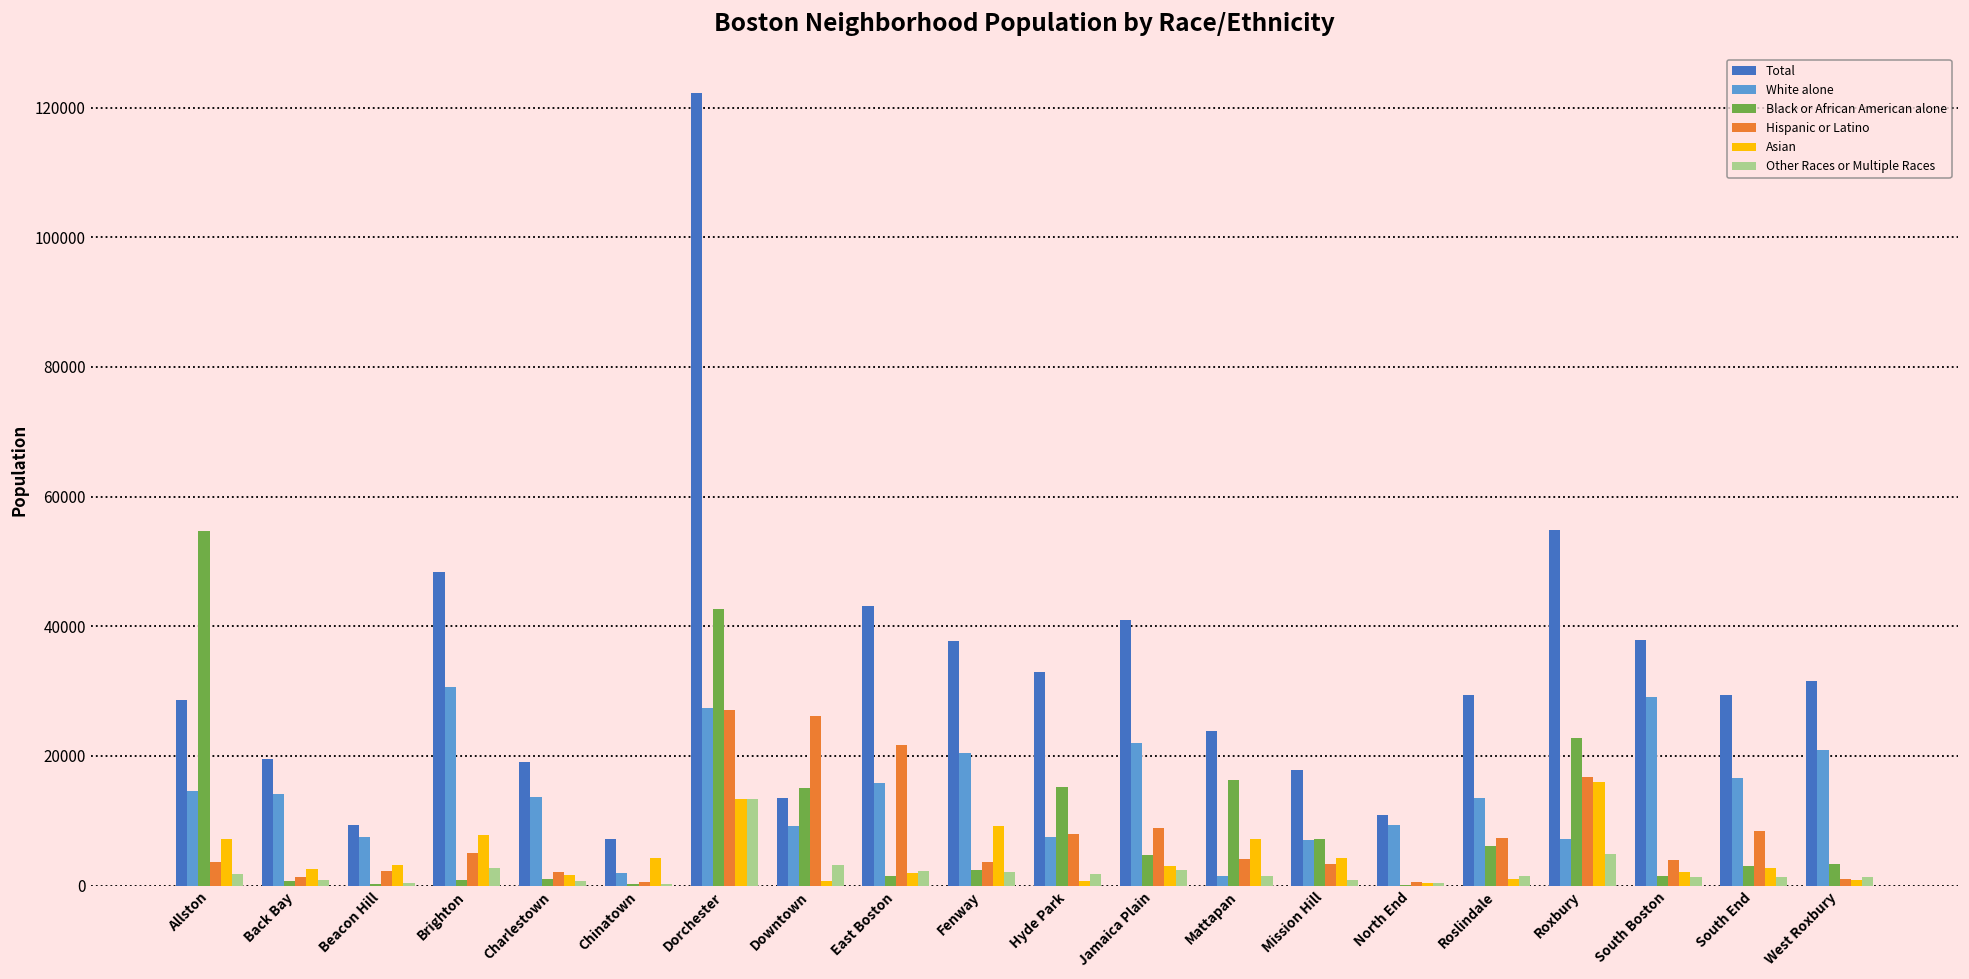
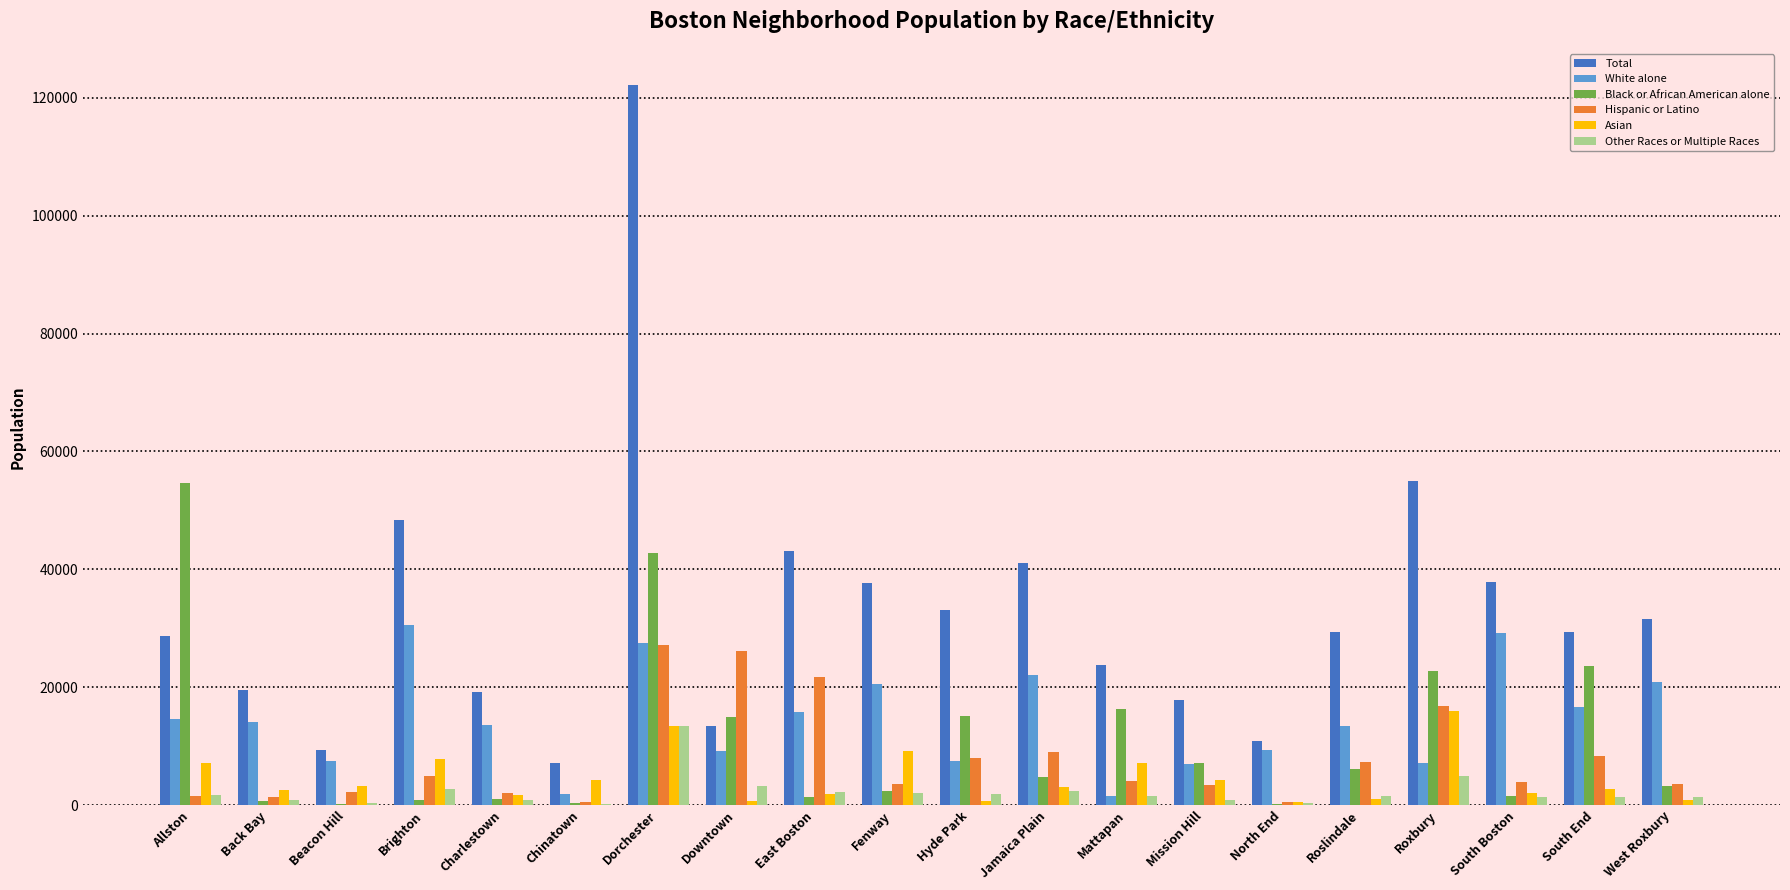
  {
    "Black or African American alone": {
      "Allston": 55000,
      "Back Bay": 1000,
      "Brighton": 1000,
      "Charlestown": 1000,
      "Dorchester": 43000,
      "Downtown": 15000,
      "East Boston": 1000,
      "Fenway": 2000,
      "Hyde Park": 15000,
      "Jamaica Plain": 5000,
      "Mattapan": 16000,
      "Mission Hill": 7000,
      "Roslindale": 6000,
      "Roxbury": 23000,
      "South Boston": 2000,
-     "South End": 3000,
+     "South End": 24000,
      "West Roxbury": 3000
    },
    "Hispanic or Latino": {
-     "Allston": 4000,
+     "Allston": 2000,
      "Back Bay": 1000,
      "Beacon Hill": 2000,
      "Brighton": 5000,
      "Charlestown": 2000,
      "Chinatown": 0,
      "Dorchester": 27000,
      "Downtown": 26000,
      "East Boston": 22000,
      "Fenway": 4000,
      "Hyde Park": 8000,
      "Jamaica Plain": 9000,
      "Mattapan": 4000,
      "Mission Hill": 3000,
      "North End": 1000,
      "Roslindale": 7000,
      "Roxbury": 17000,
      "South Boston": 4000,
      "South End": 8000,
-     "West Roxbury": 1000
+     "West Roxbury": 4000
    },
    "Asian": {
      "Allston": 7000,
      "Back Bay": 3000,
      "Beacon Hill": 3000,
      "Brighton": 8000,
      "Charlestown": 2000,
      "Chinatown": 4000,
      "Dorchester": 13000,
      "Downtown": 1000,
      "East Boston": 2000,
      "Fenway": 9000,
      "Hyde Park": 1000,
      "Jamaica Plain": 3000,
      "Mattapan": 7000,
      "Mission Hill": 4000,
      "North End": 0,
      "Roslindale": 1000,
      "Roxbury": 16000,
      "South Boston": 2000,
      "South End": 3000,
      "West Roxbury": 1000
    },
    "Other Races or Multiple Races": {
      "Allston": 2000,
      "Back Bay": 1000,
      "Brighton": 3000,
      "Charlestown": 1000,
      "Dorchester": 13000,
      "Downtown": 3000,
      "East Boston": 2000,
      "Fenway": 2000,
      "Hyde Park": 2000,
      "Jamaica Plain": 2000,
      "Mattapan": 1000,
      "Mission Hill": 1000,
      "Roslindale": 2000,
      "Roxbury": 5000,
      "South Boston": 1000,
      "South End": 1000,
      "West Roxbury": 1000
    }
  }
